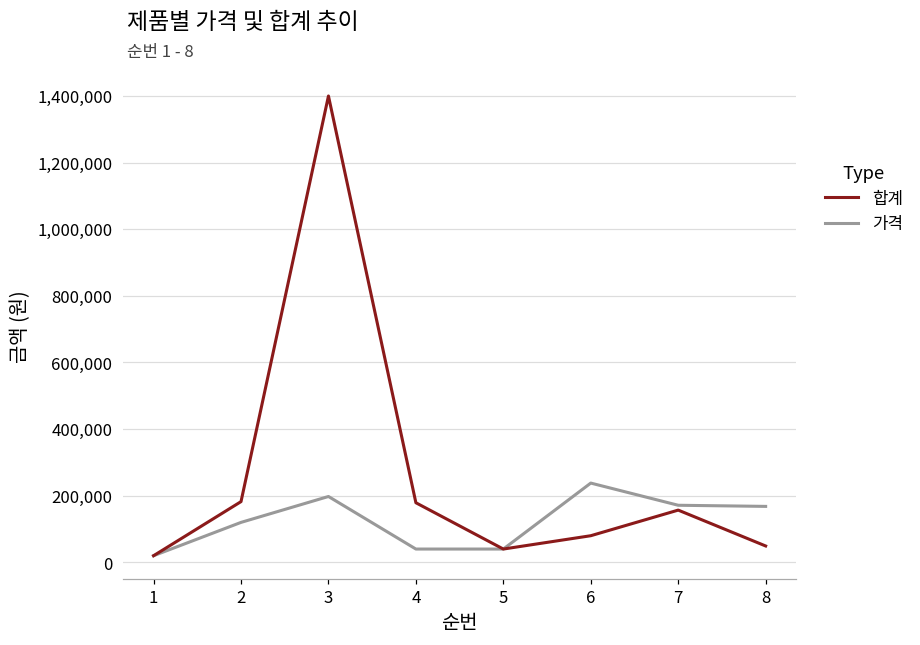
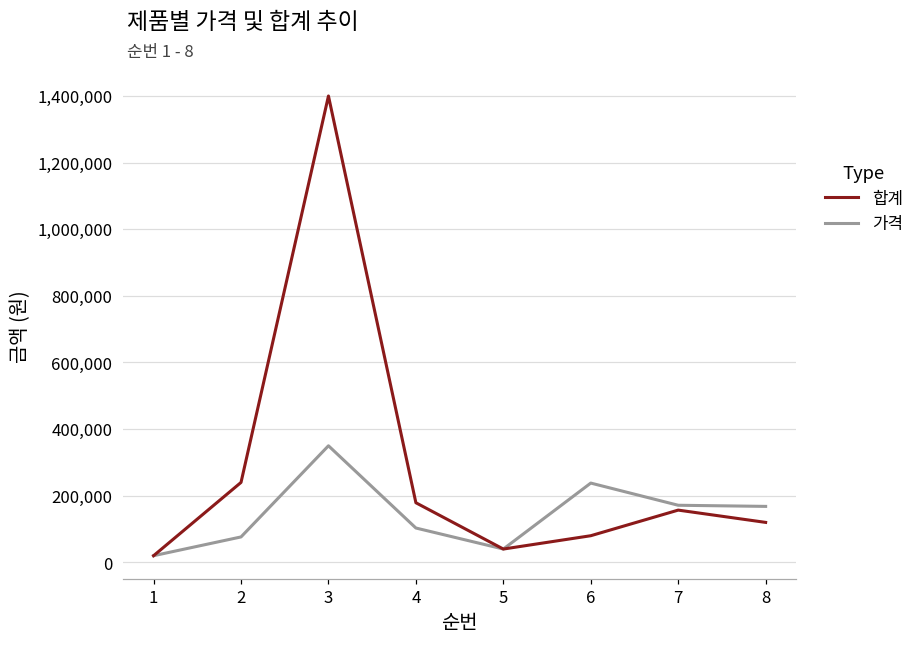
  {
    "합계": {
-     "2": "180,000",
+     "2": "240,000",
      "3": "1,400,000",
      "4": "180,000",
      "6": "80,000",
      "7": "160,000",
-     "8": "50,000"
+     "8": "120,000"
    },
    "가격": {
-     "2": "120,000",
-     "3": "200,000",
-     "4": "40,000",
+     "2": "80,000",
+     "3": "350,000",
+     "4": "100,000",
      "6": "240,000",
      "7": "170,000",
      "8": "170,000"
    }
  }
